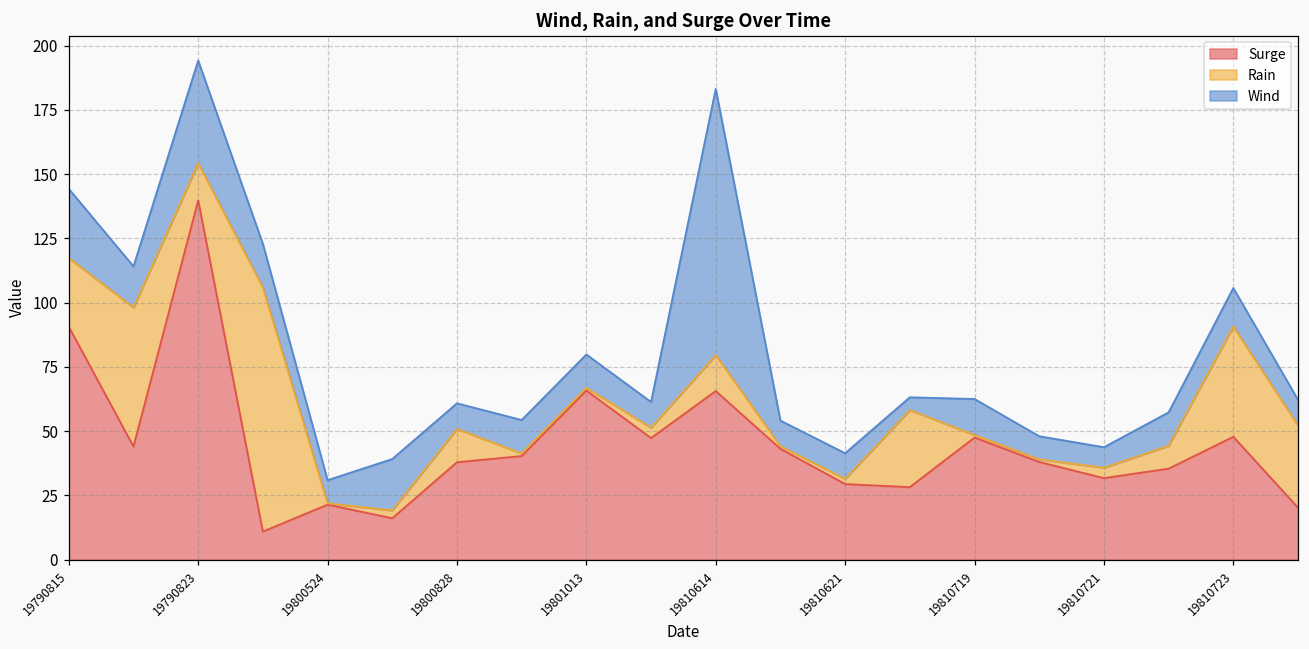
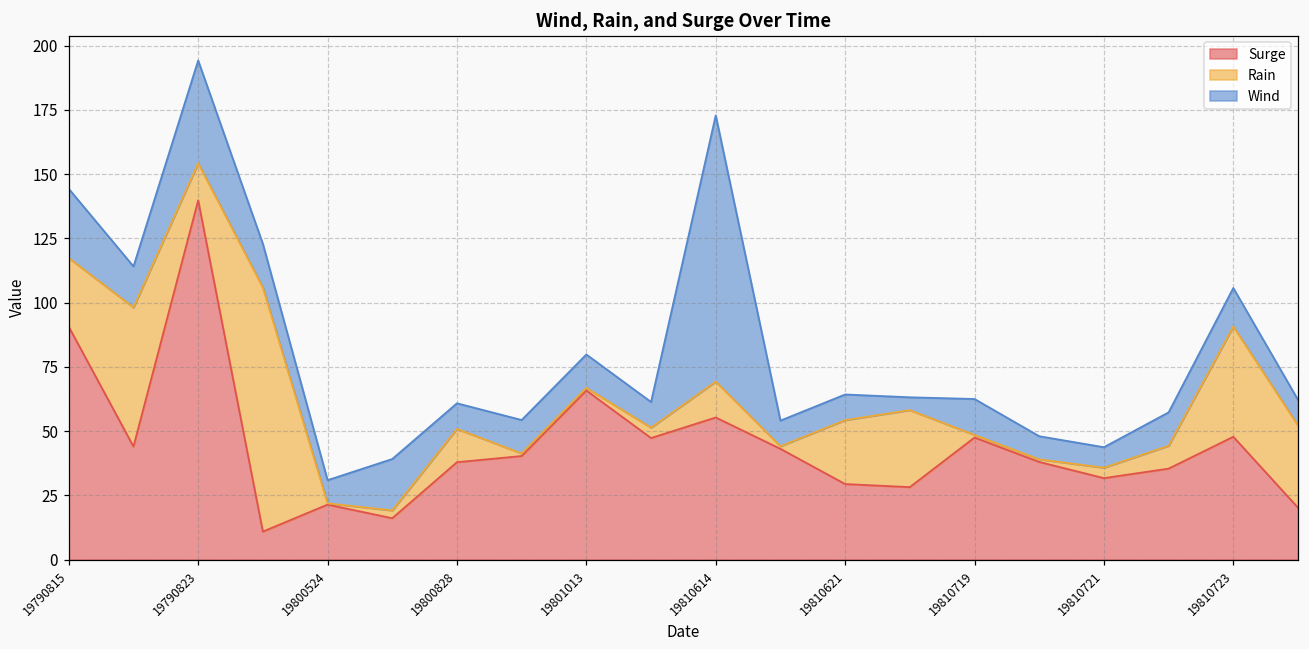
  {
    "Surge": {
      "19790815": 91,
      "19790823": 140,
      "19800828": 38,
-     "19810614": 66,
+     "19810614": 55,
      "19810621": 29,
      "19810721": 32,
      "19810723": 48
    },
    "Rain": {
      "19790815": 27,
      "19790823": 14,
      "19800828": 13,
      "19810614": 14,
-     "19810621": 2,
+     "19810621": 25,
      "19810721": 4,
      "19810723": 43
    },
    "Wind": {
      "19790815": 27,
      "19790823": 40,
      "19800524": 9,
      "19800828": 10,
      "19801013": 13,
      "19810614": 104,
      "19810621": 10,
      "19810719": 14,
      "19810721": 8,
      "19810723": 15
    }
  }
